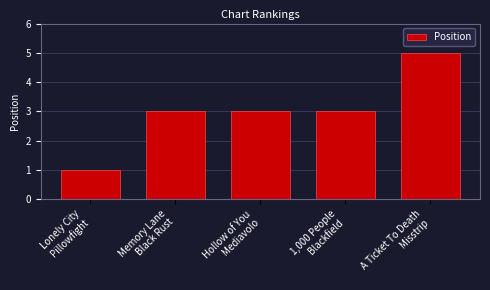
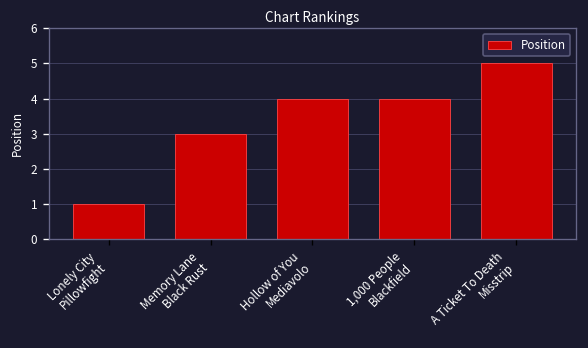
  {
    "Lonely City Pillowfight": 1,
    "Memory Lane Black Rust": 3,
-   "Hollow of You Mediavolo": 3,
-   "1,000 People Blackfield": 3,
+   "Hollow of You Mediavolo": 4,
+   "1,000 People Blackfield": 4,
    "A Ticket To Death Misstrip": 5
  }
